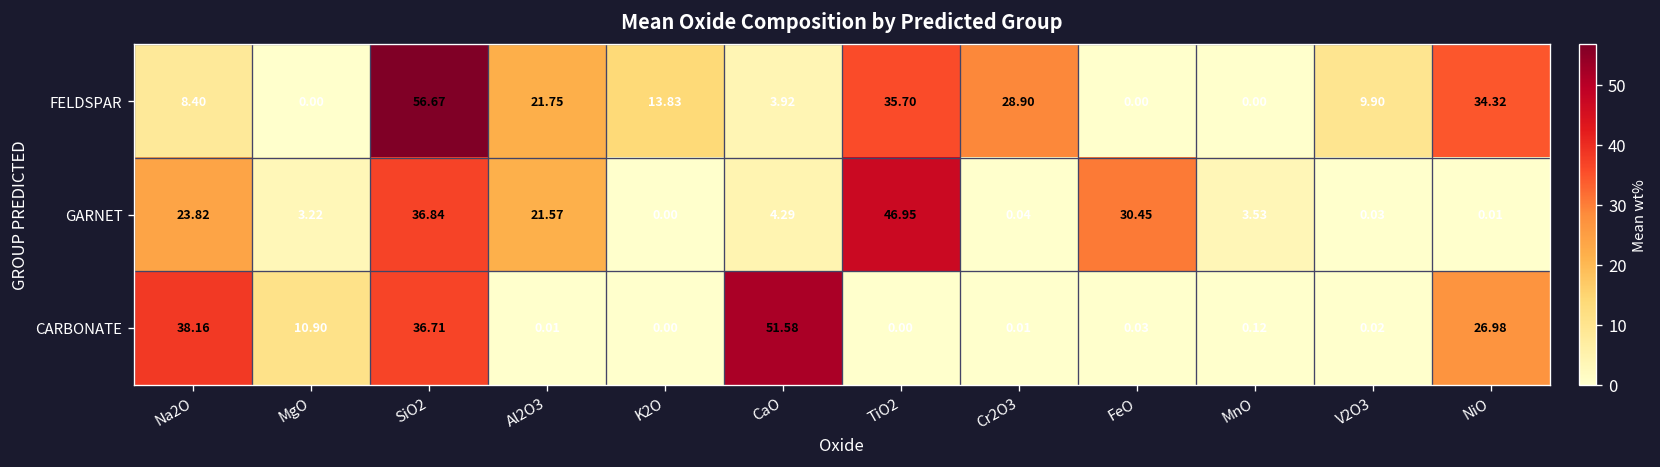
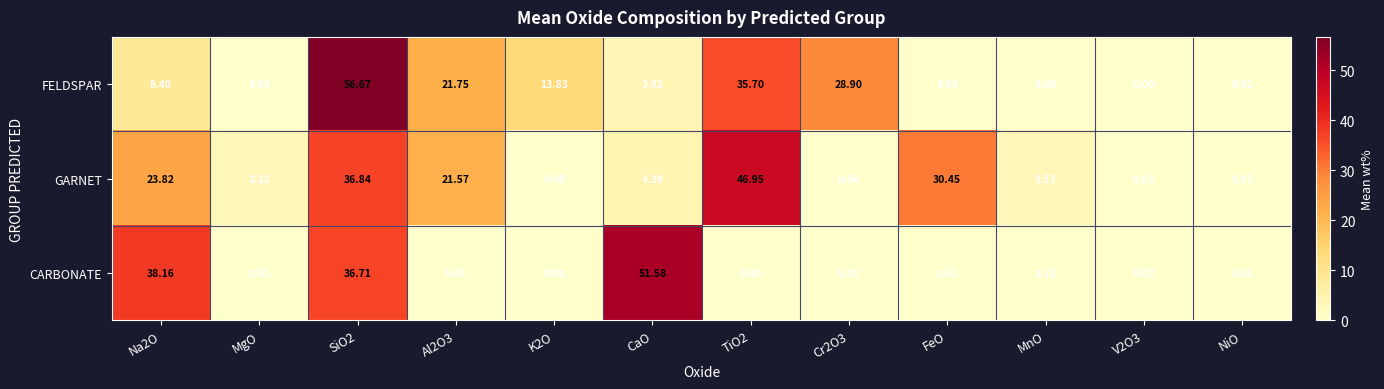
  {
    "FELDSPAR": {
      "Na2O": 8.40,
      "MgO": 0.00,
      "SiO2": 56.67,
      "Al2O3": 21.75,
      "K2O": 13.83,
      "CaO": 3.92,
      "TiO2": 35.70,
      "Cr2O3": 28.90,
      "FeO": 0.00,
      "MnO": 0.00,
-     "V2O3": 9.90,
-     "NiO": 34.32
+     "V2O3": 0.00,
+     "NiO": 0.02
    },
    "GARNET": {
      "Na2O": 23.82,
      "MgO": 3.22,
      "SiO2": 36.84,
      "Al2O3": 21.57,
      "K2O": 0.00,
      "CaO": 4.29,
      "TiO2": 46.95,
      "Cr2O3": 0.04,
      "FeO": 30.45,
      "MnO": 3.53,
      "V2O3": 0.03,
      "NiO": 0.01
    },
    "CARBONATE": {
      "Na2O": 38.16,
-     "MgO": 10.90,
+     "MgO": 0.01,
      "SiO2": 36.71,
      "Al2O3": 0.01,
      "K2O": 0.00,
      "CaO": 51.58,
      "TiO2": 0.00,
      "Cr2O3": 0.01,
      "FeO": 0.03,
      "MnO": 0.12,
      "V2O3": 0.02,
-     "NiO": 26.98
+     "NiO": 0.01
    }
  }
